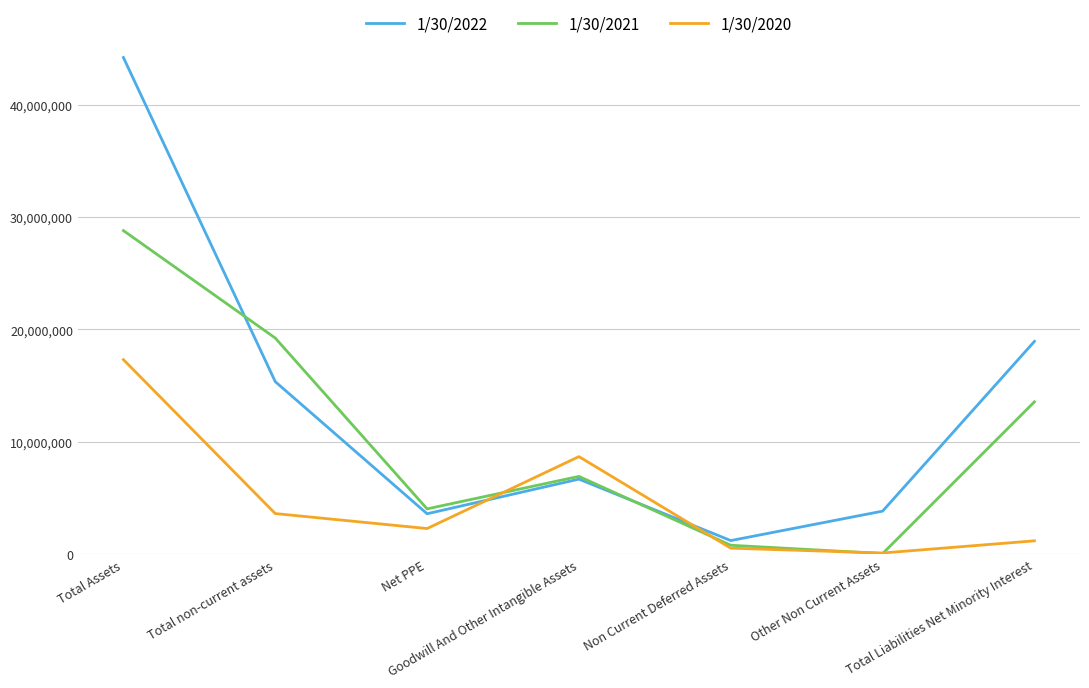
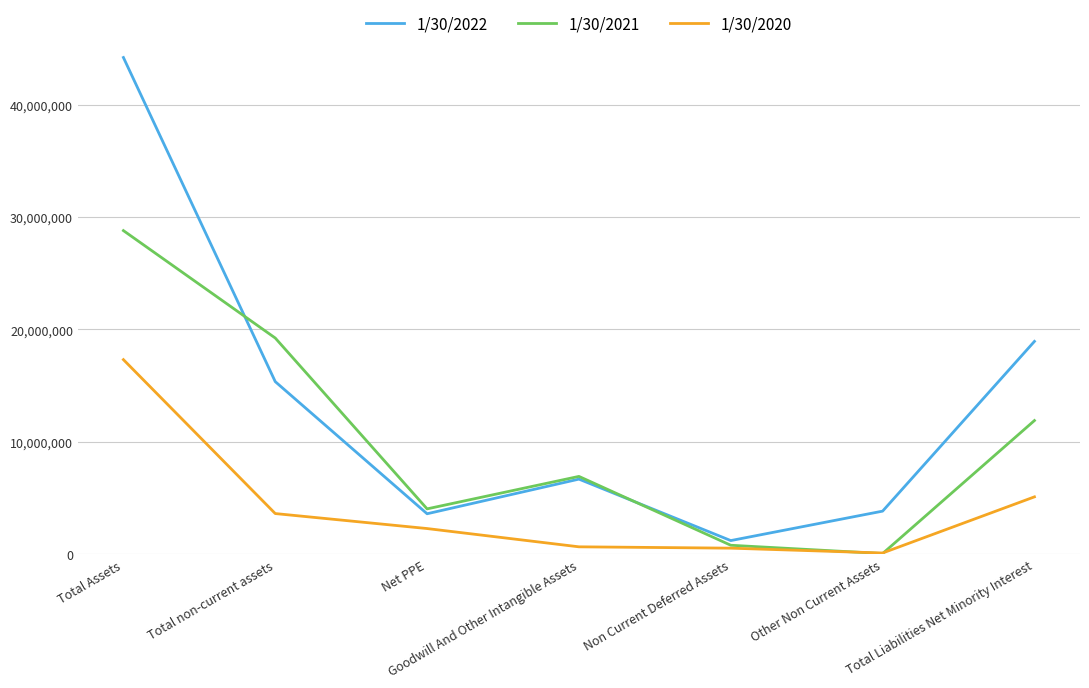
  {
    "1/30/2022": {
      "Total Assets": "44,200,000",
      "Total non-current assets": "15,400,000",
      "Net PPE": "3,600,000",
      "Goodwill And Other Intangible Assets": "6,700,000",
      "Non Current Deferred Assets": "1,200,000",
      "Other Non Current Assets": "3,800,000",
      "Total Liabilities Net Minority Interest": "18,900,000"
    },
    "1/30/2021": {
      "Total Assets": "28,800,000",
      "Total non-current assets": "19,200,000",
      "Net PPE": "4,000,000",
      "Goodwill And Other Intangible Assets": "6,900,000",
      "Non Current Deferred Assets": "800,000",
-     "Total Liabilities Net Minority Interest": "13,600,000"
+     "Total Liabilities Net Minority Interest": "11,900,000"
    },
    "1/30/2020": {
      "Total Assets": "17,300,000",
      "Total non-current assets": "3,600,000",
      "Net PPE": "2,300,000",
-     "Goodwill And Other Intangible Assets": "8,700,000",
+     "Goodwill And Other Intangible Assets": "700,000",
      "Non Current Deferred Assets": "500,000",
-     "Total Liabilities Net Minority Interest": "1,200,000"
+     "Total Liabilities Net Minority Interest": "5,100,000"
    }
  }
